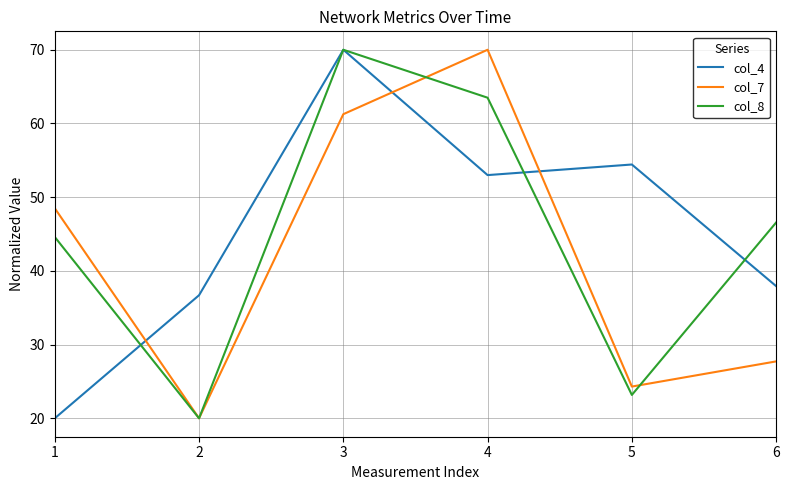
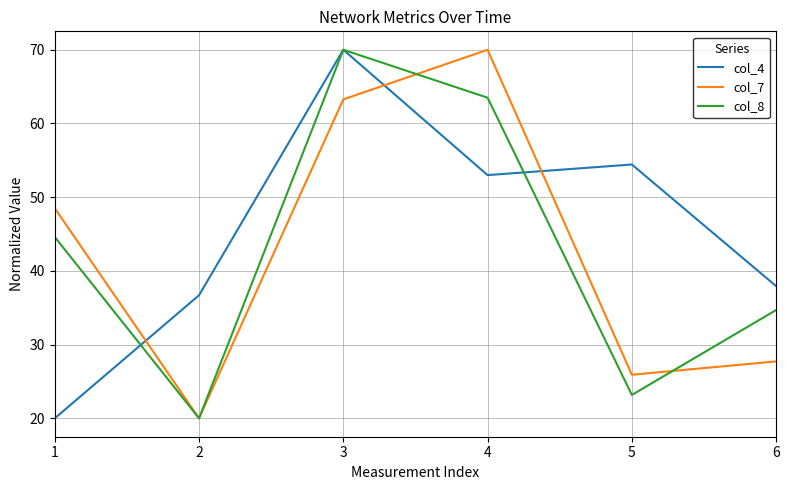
  {
    "col_4": {
      "1": 20,
      "2": 37,
      "4": 53,
      "5": 54,
      "6": 38
    },
    "col_7": {
      "1": 48,
-     "3": 61,
+     "3": 63,
      "4": 70,
-     "5": 24,
+     "5": 26,
      "6": 28
    },
    "col_8": {
      "1": 45,
      "4": 63,
      "5": 23,
-     "6": 47
+     "6": 35
    }
  }
